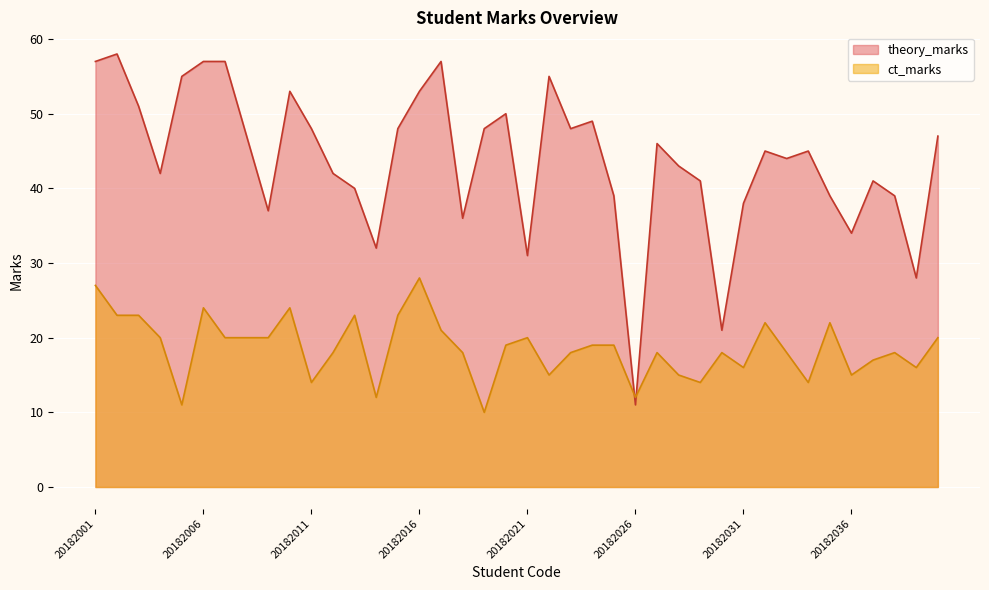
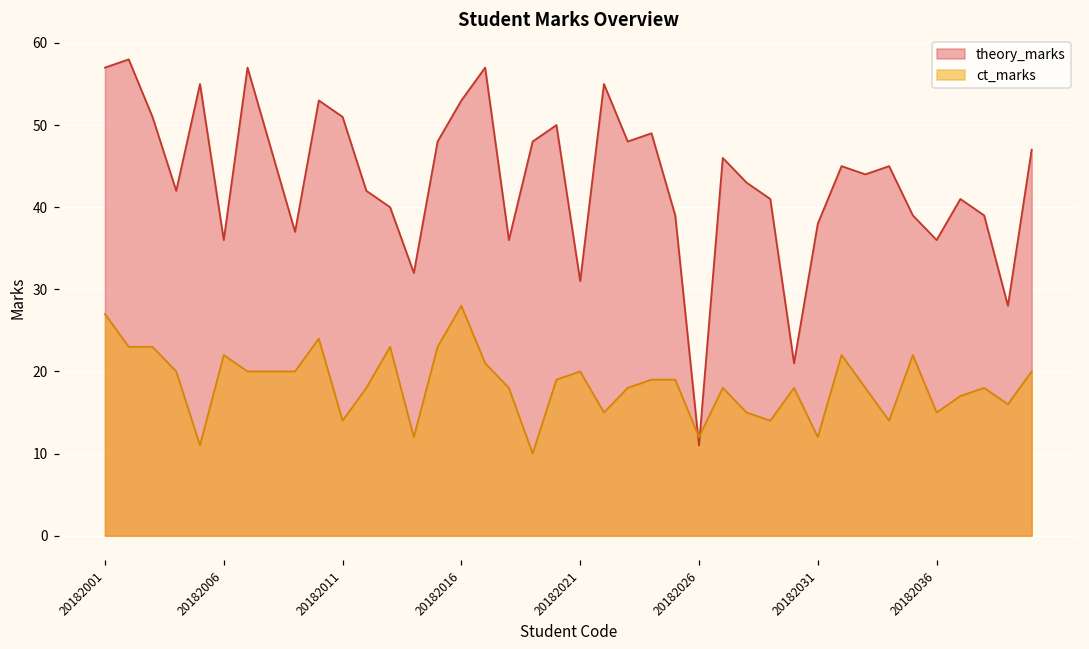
  {
    "theory_marks": {
      "20182001": 57,
-     "20182006": 57,
-     "20182011": 48,
+     "20182006": 36,
+     "20182011": 51,
      "20182016": 53,
      "20182021": 31,
      "20182026": 11,
      "20182031": 38,
-     "20182036": 34
+     "20182036": 36
    },
    "ct_marks": {
      "20182001": 27,
-     "20182006": 24,
+     "20182006": 22,
      "20182011": 14,
      "20182016": 28,
      "20182021": 20,
      "20182026": 12,
-     "20182031": 16,
+     "20182031": 12,
      "20182036": 15
    }
  }
